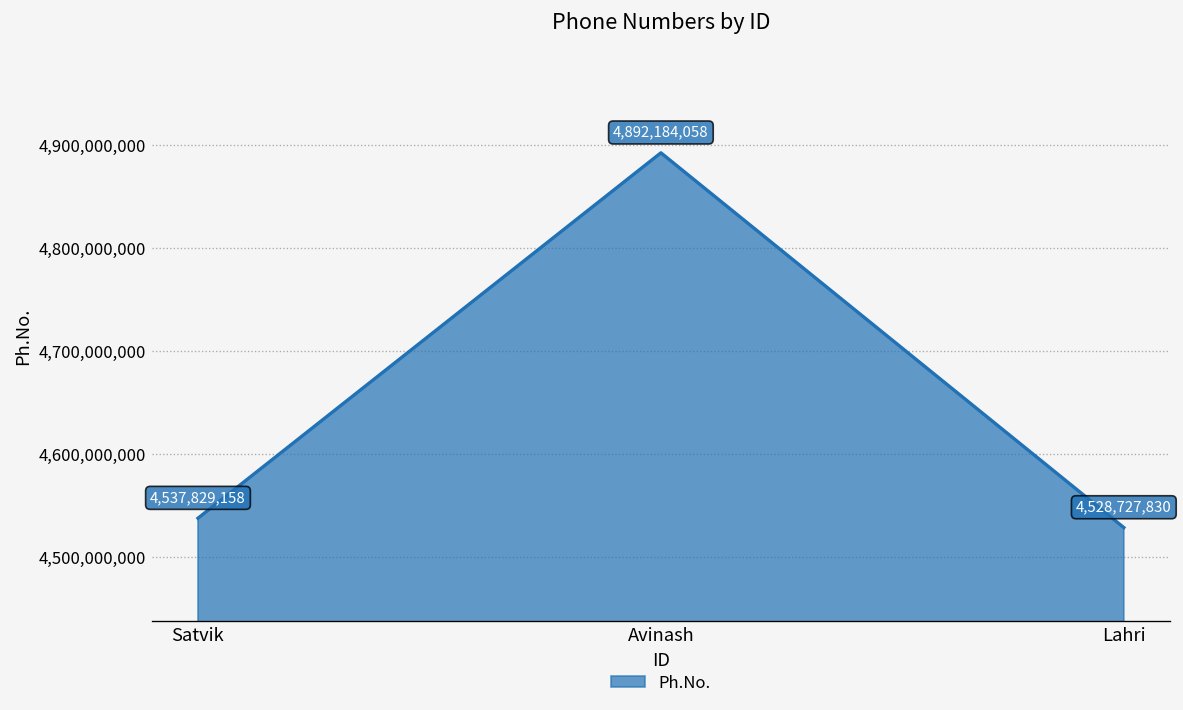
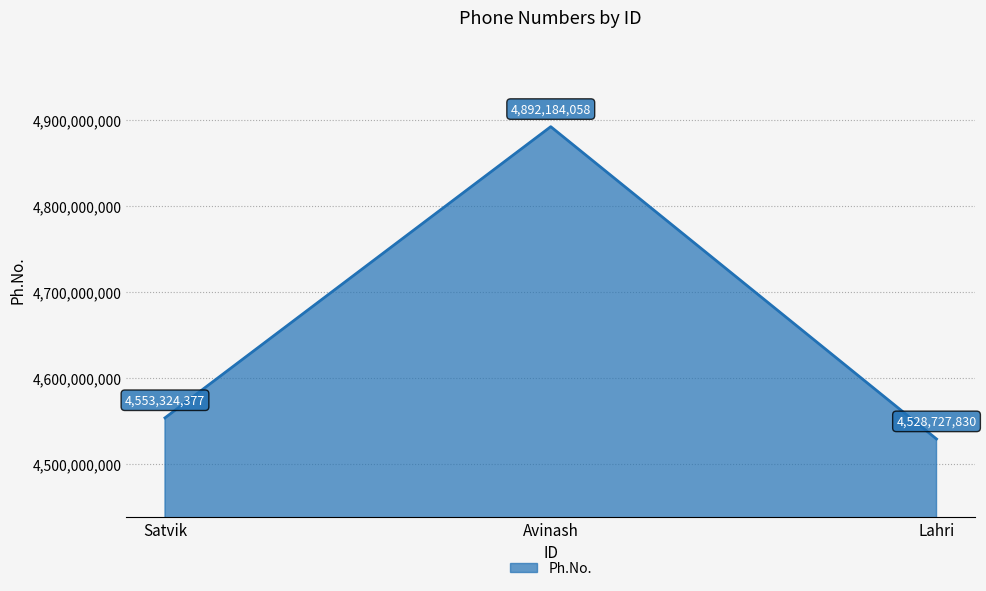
  {
-   "Satvik": "4,537,829,158"
+   "Satvik": "4,553,324,377"
  }
